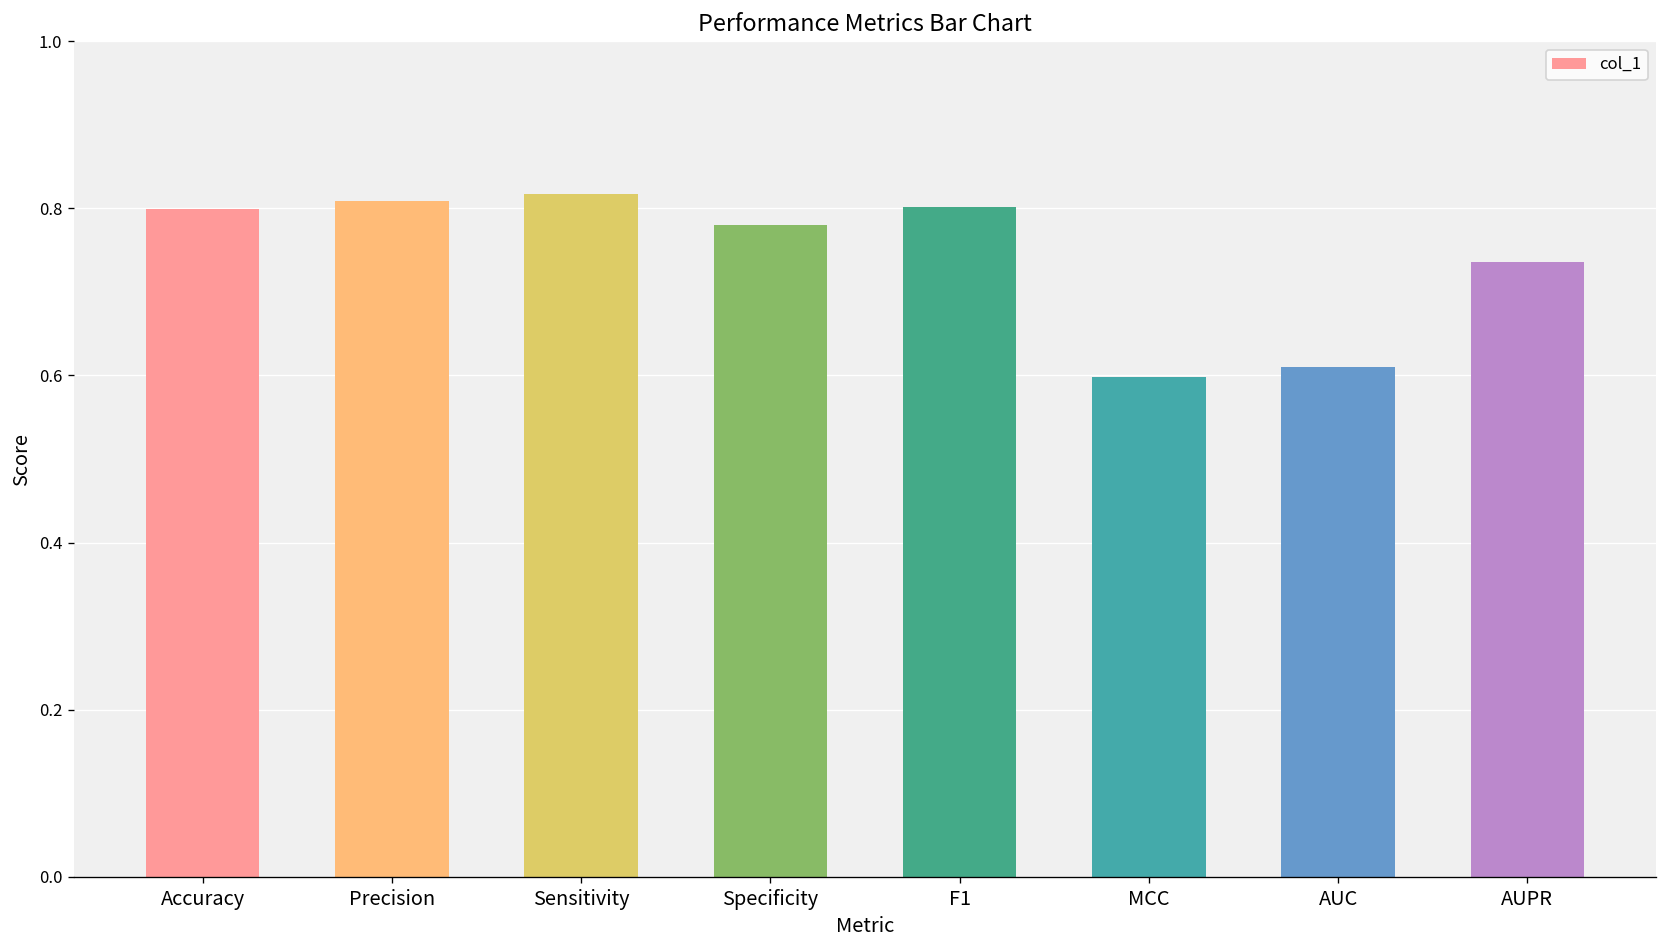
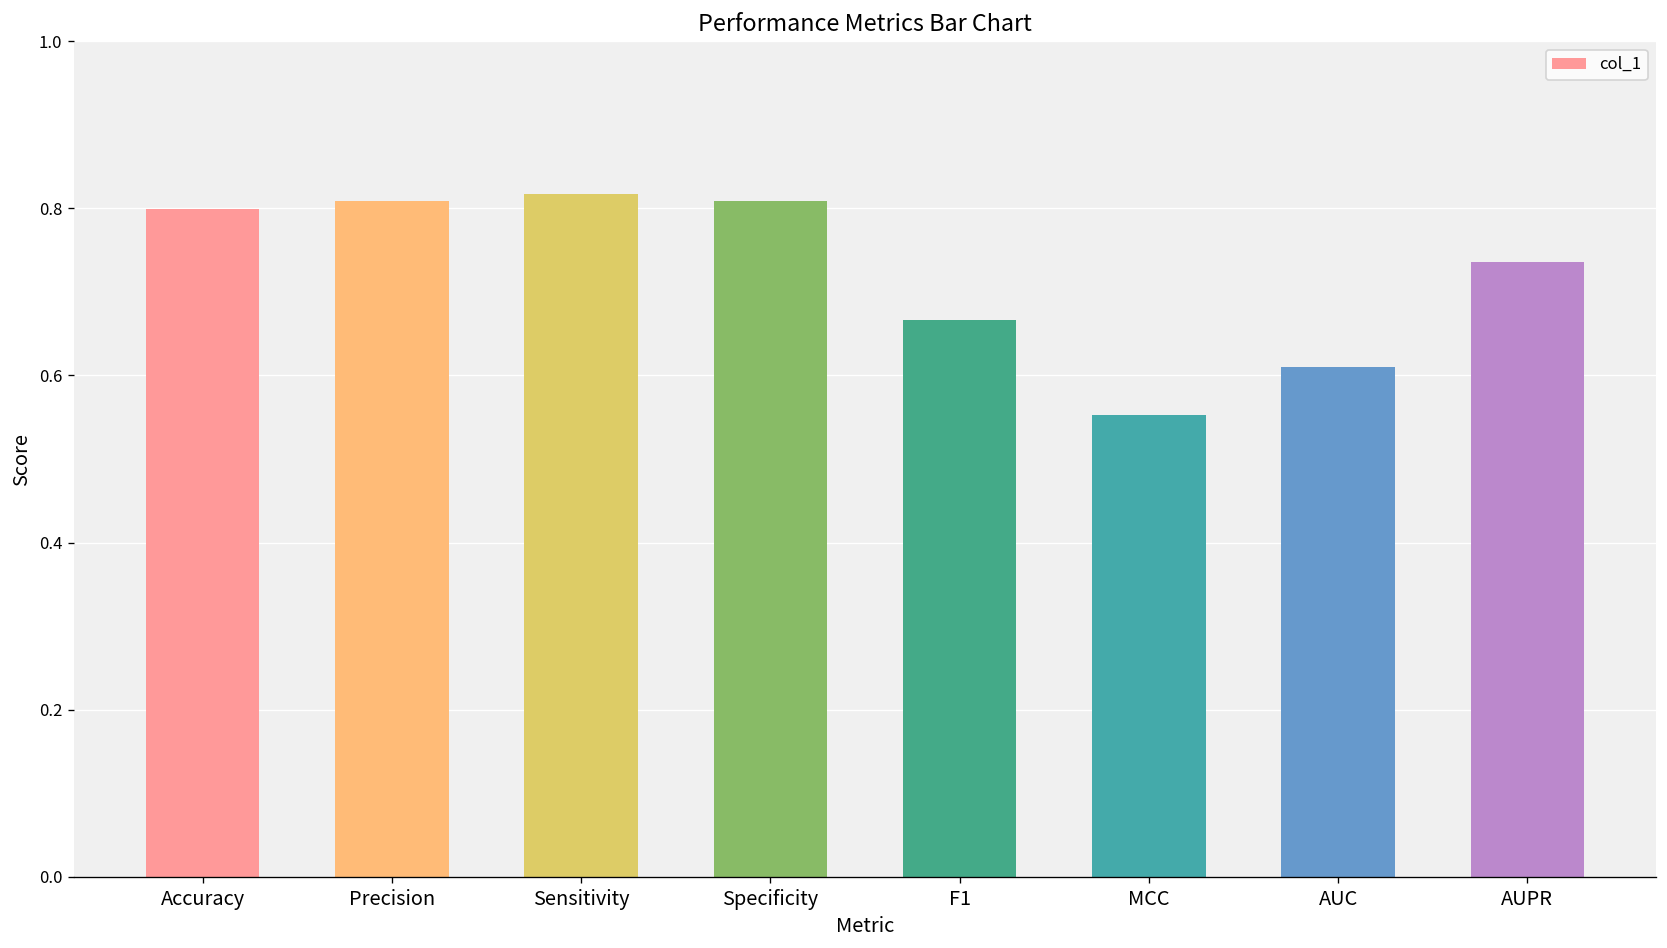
  {
    "Accuracy": 0.80,
    "Precision": 0.81,
    "Sensitivity": 0.82,
-   "Specificity": 0.78,
-   "F1": 0.80,
-   "MCC": 0.60,
+   "Specificity": 0.81,
+   "F1": 0.67,
+   "MCC": 0.55,
    "AUC": 0.61,
    "AUPR": 0.74
  }
